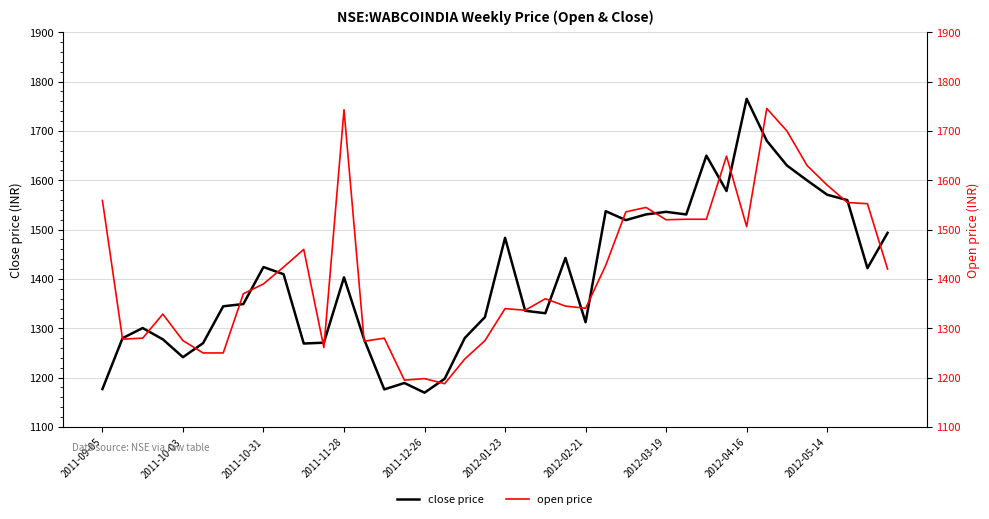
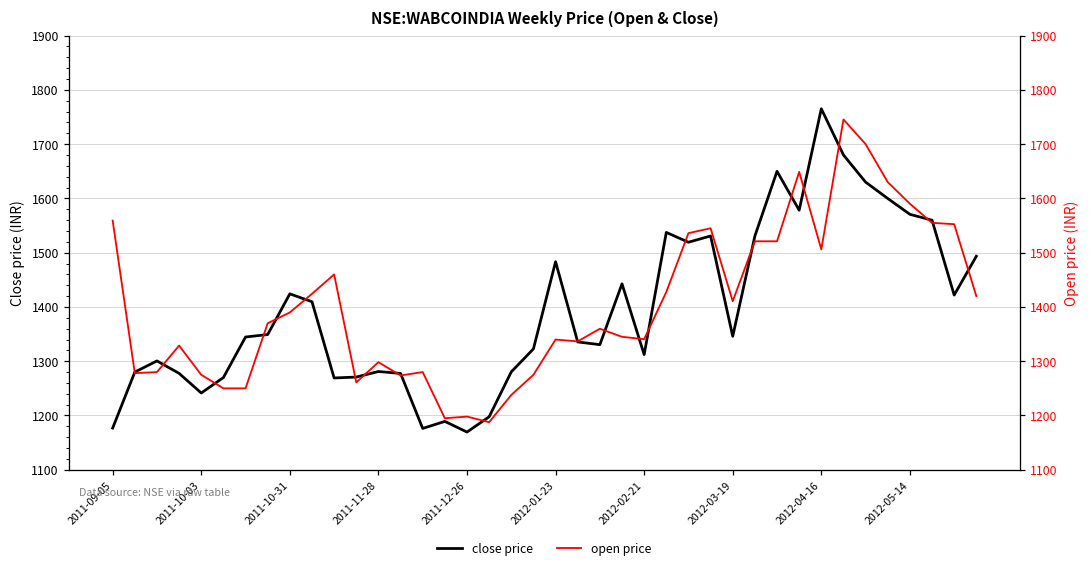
  {
    "close price": {
      "2011-09-05": 1180,
      "2011-10-03": 1240,
      "2011-10-31": 1420,
-     "2011-11-28": 1400,
+     "2011-11-28": 1280,
      "2011-12-26": 1170,
      "2012-01-23": 1480,
      "2012-02-21": 1310,
-     "2012-03-19": 1540,
+     "2012-03-19": 1350,
      "2012-04-16": 1770,
      "2012-05-14": 1570
    },
    "open price": {
      "2011-09-05": 1560,
      "2011-10-03": 1280,
      "2011-10-31": 1390,
-     "2011-11-28": 1740,
+     "2011-11-28": 1300,
      "2011-12-26": 1200,
      "2012-01-23": 1340,
      "2012-02-21": 1340,
-     "2012-03-19": 1520,
+     "2012-03-19": 1410,
      "2012-04-16": 1510,
      "2012-05-14": 1590
    }
  }
